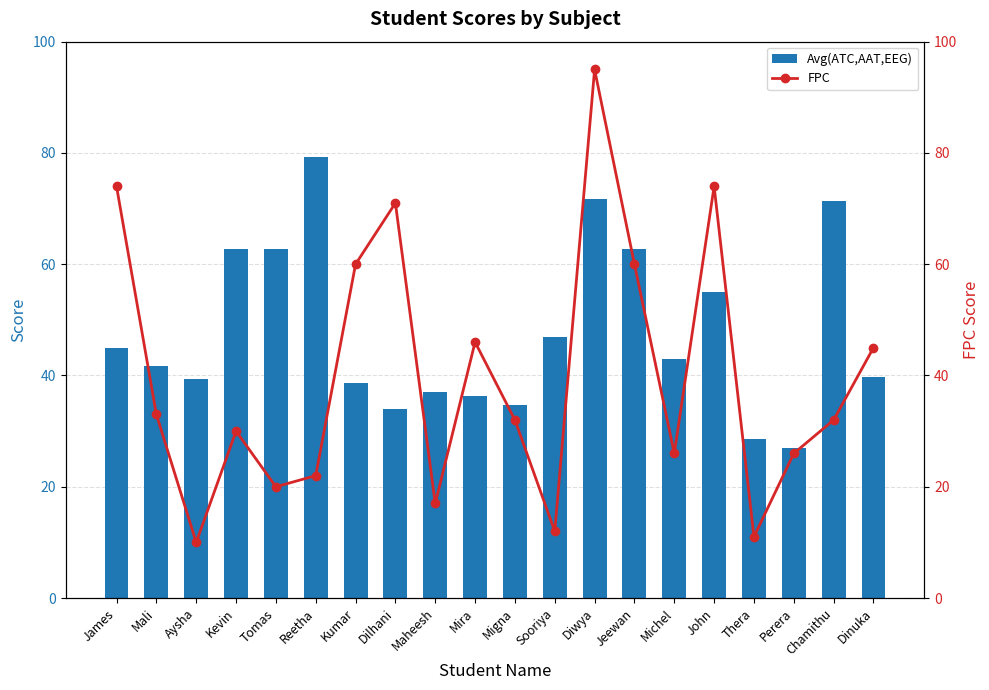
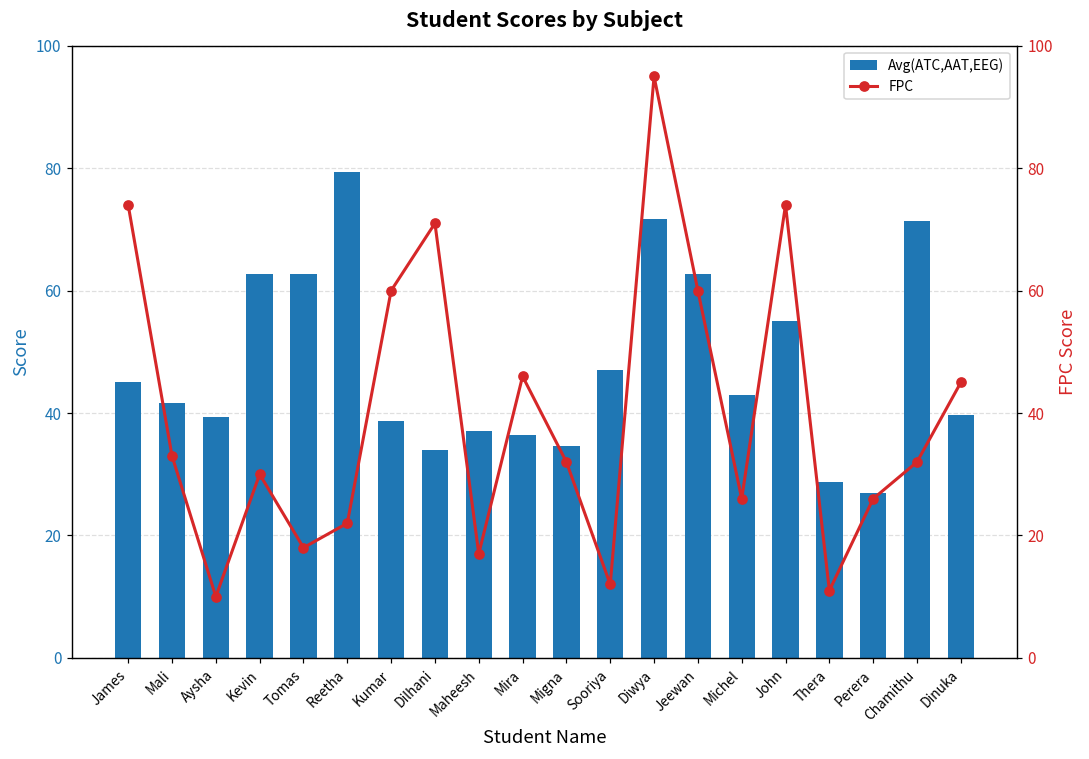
  {
    "Avg(ATC,AAT,EEG)": {
      "James": 45,
      "Mali": 42,
      "Aysha": 39,
      "Kevin": 63,
      "Tomas": 63,
      "Reetha": 79,
      "Kumar": 39,
      "Dilhani": 34,
      "Maheesh": 37,
      "Mira": 36,
      "Migna": 35,
      "Sooriya": 47,
      "Diwya": 72,
      "Jeewan": 63,
      "Michel": 43,
      "John": 55,
      "Thera": 29,
      "Perera": 27,
      "Chamithu": 71,
      "Dinuka": 40
    },
    "FPC": {
      "James": 74,
      "Mali": 33,
      "Aysha": 10,
      "Kevin": 30,
-     "Tomas": 20,
+     "Tomas": 18,
      "Reetha": 22,
      "Kumar": 60,
      "Dilhani": 71,
      "Maheesh": 17,
      "Mira": 46,
      "Migna": 32,
      "Sooriya": 12,
      "Diwya": 95,
      "Jeewan": 60,
      "Michel": 26,
      "John": 74,
      "Thera": 11,
      "Perera": 26,
      "Chamithu": 32,
      "Dinuka": 45
    }
  }
